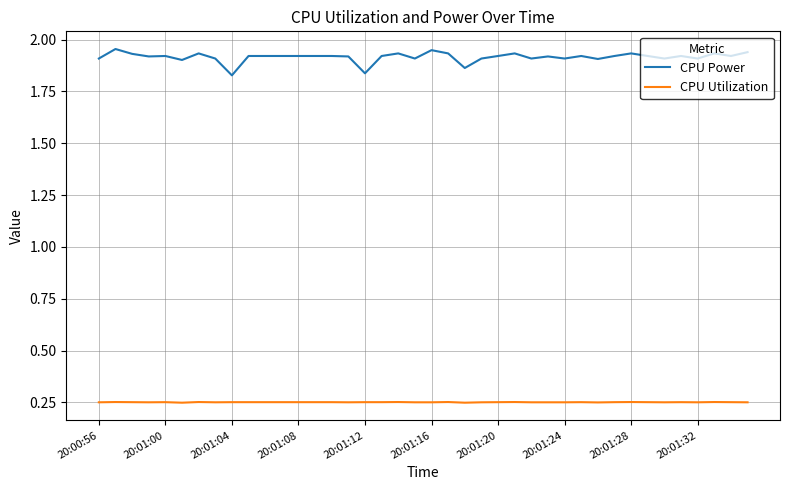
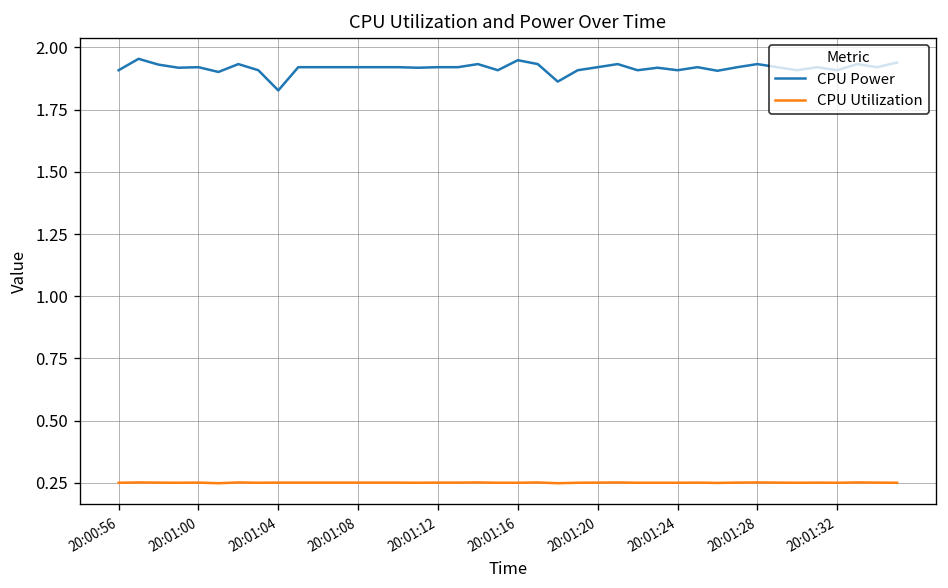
  {
    "CPU Power": {
      "20:00:56": 1.91,
      "20:01:00": 1.92,
      "20:01:04": 1.83,
      "20:01:08": 1.92,
-     "20:01:12": 1.84,
+     "20:01:12": 1.92,
      "20:01:16": 1.95,
      "20:01:20": 1.92,
      "20:01:24": 1.91,
      "20:01:28": 1.93
    },
    "CPU Utilization": {
      "20:00:56": 0.25,
      "20:01:00": 0.25,
      "20:01:04": 0.25,
      "20:01:08": 0.25,
      "20:01:12": 0.25,
      "20:01:16": 0.25,
      "20:01:20": 0.25,
      "20:01:24": 0.25,
      "20:01:28": 0.25,
      "20:01:32": 0.25
    }
  }
